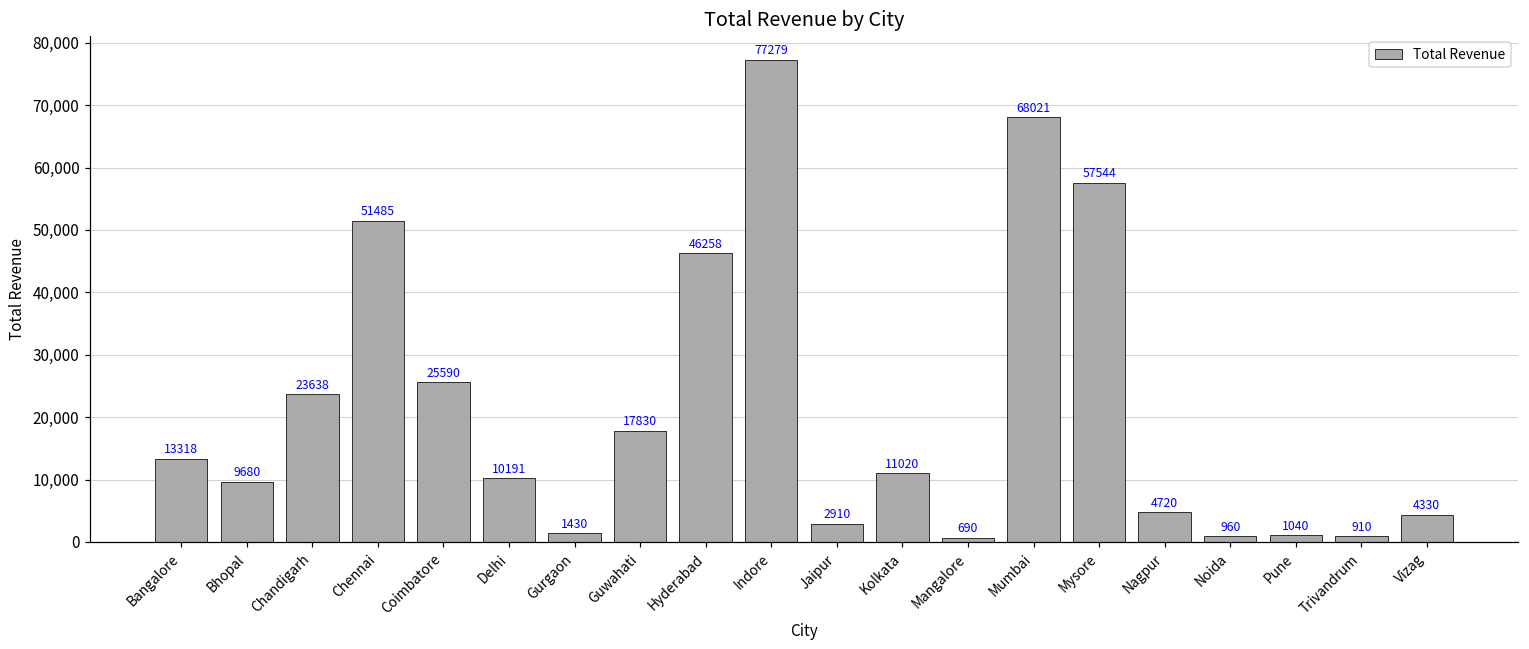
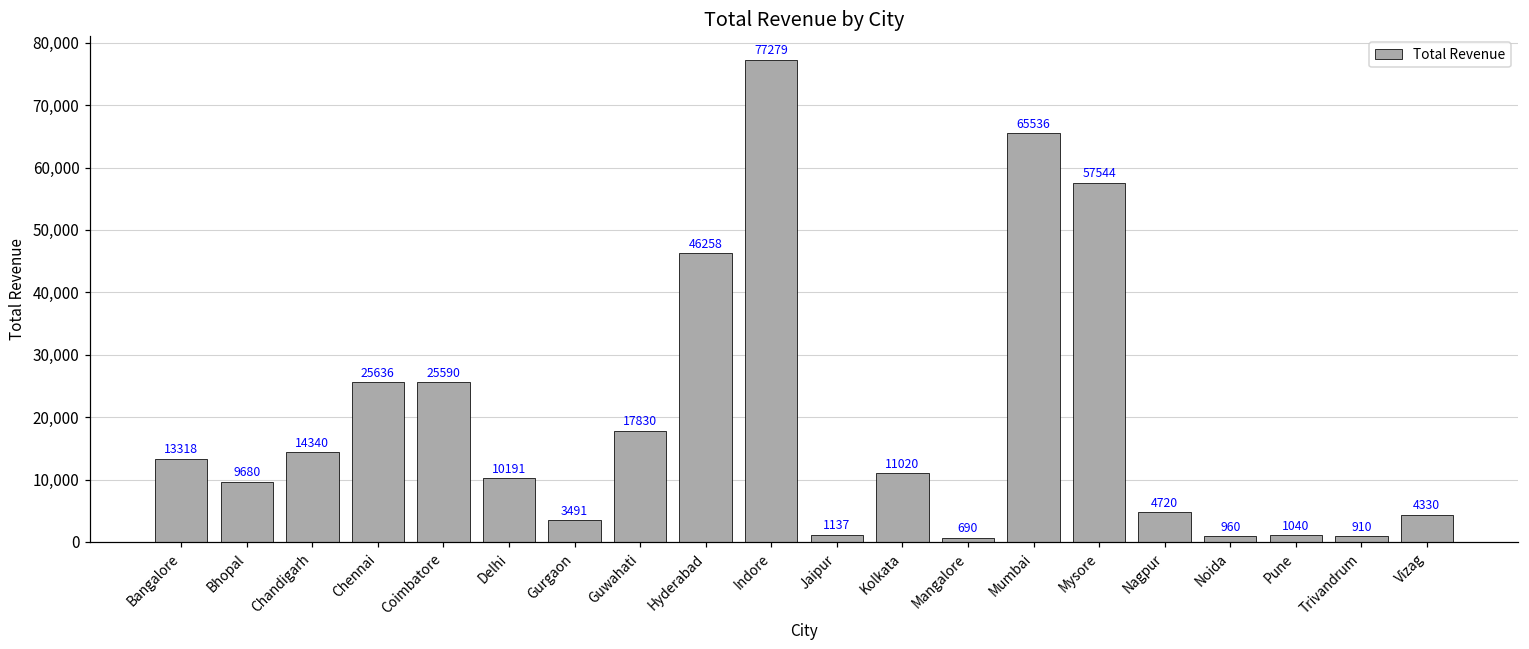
  {
    "Bangalore": 13318,
    "Bhopal": 9680,
-   "Chandigarh": 23638,
-   "Chennai": 51485,
+   "Chandigarh": 14340,
+   "Chennai": 25636,
    "Coimbatore": 25590,
    "Delhi": 10191,
-   "Gurgaon": 1430,
+   "Gurgaon": 3491,
    "Guwahati": 17830,
    "Hyderabad": 46258,
    "Indore": 77279,
-   "Jaipur": 2910,
+   "Jaipur": 1137,
    "Kolkata": 11020,
    "Mangalore": 690,
-   "Mumbai": 68021,
+   "Mumbai": 65536,
    "Mysore": 57544,
    "Nagpur": 4720,
    "Noida": 960,
    "Pune": 1040,
    "Trivandrum": 910,
    "Vizag": 4330
  }
